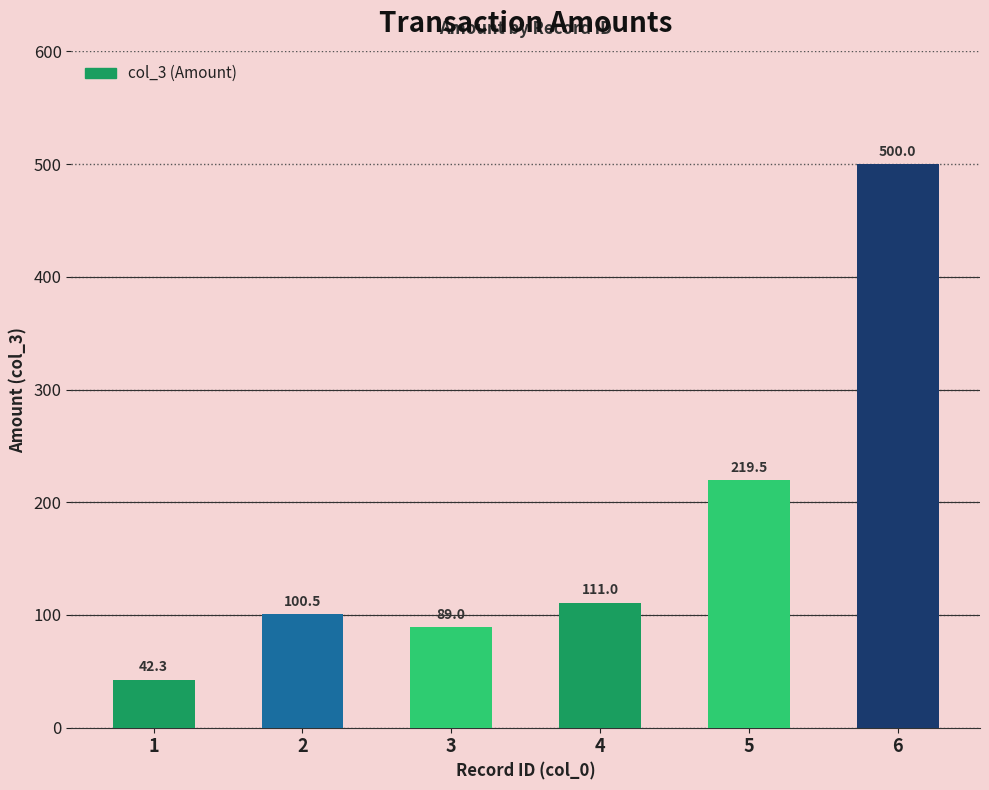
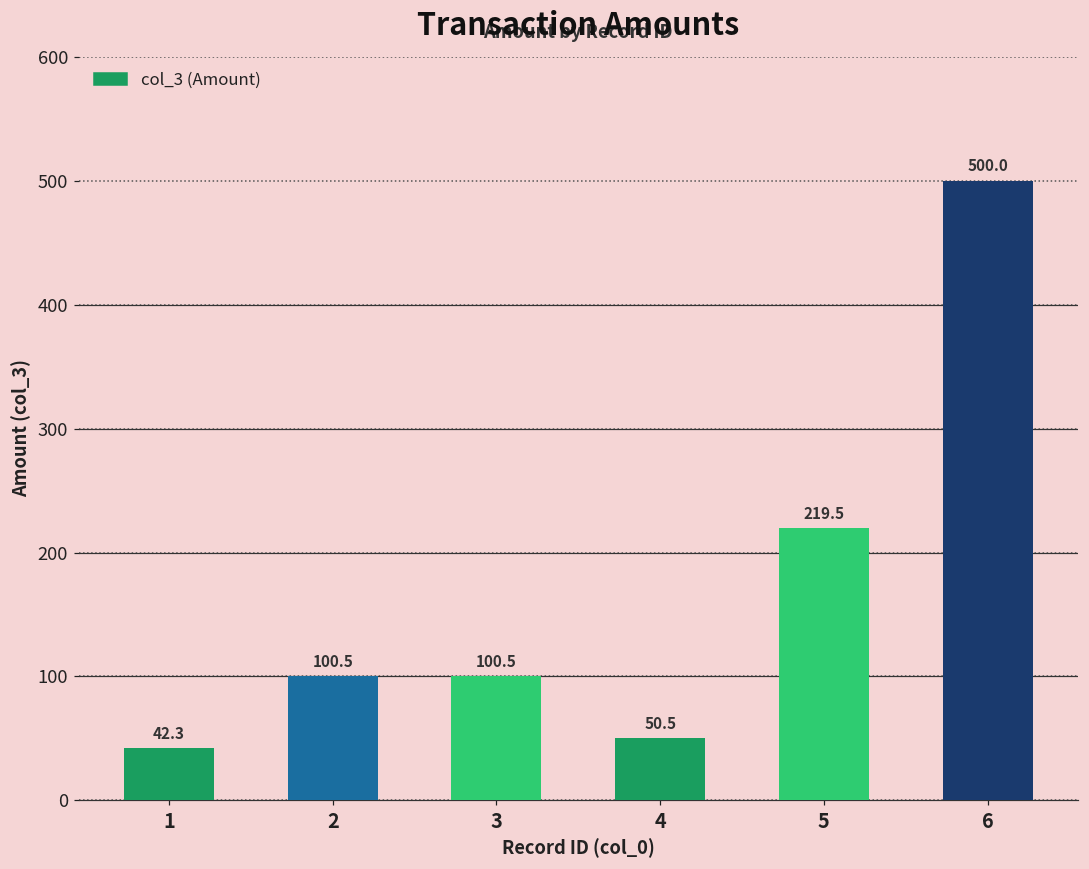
  {
    "1": 42.3,
    "2": 100.5,
-   "3": 89.0,
-   "4": 111.0,
+   "3": 100.5,
+   "4": 50.5,
    "5": 219.5,
    "6": 500.0
  }
